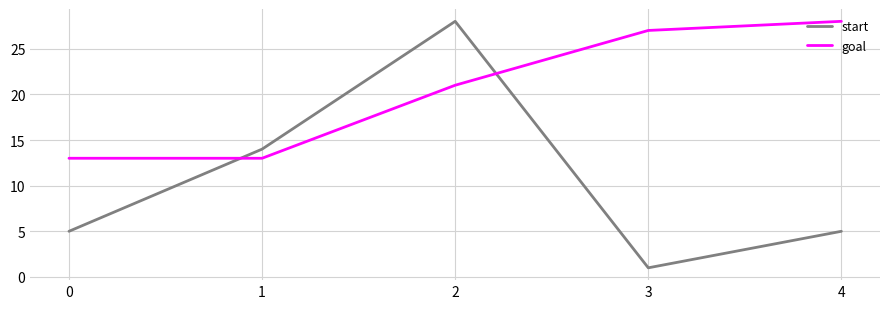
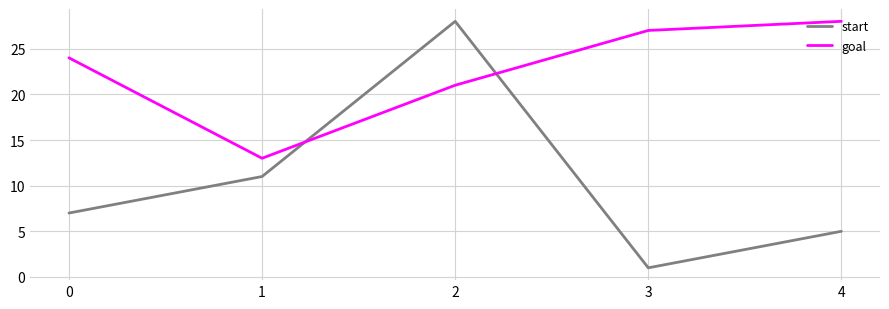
  {
    "start": {
-     "0": 5,
-     "1": 14,
+     "0": 7,
+     "1": 11,
      "2": 28,
      "3": 1,
      "4": 5
    },
    "goal": {
-     "0": 13,
+     "0": 24,
      "1": 13,
      "2": 21,
      "3": 27,
      "4": 28
    }
  }
